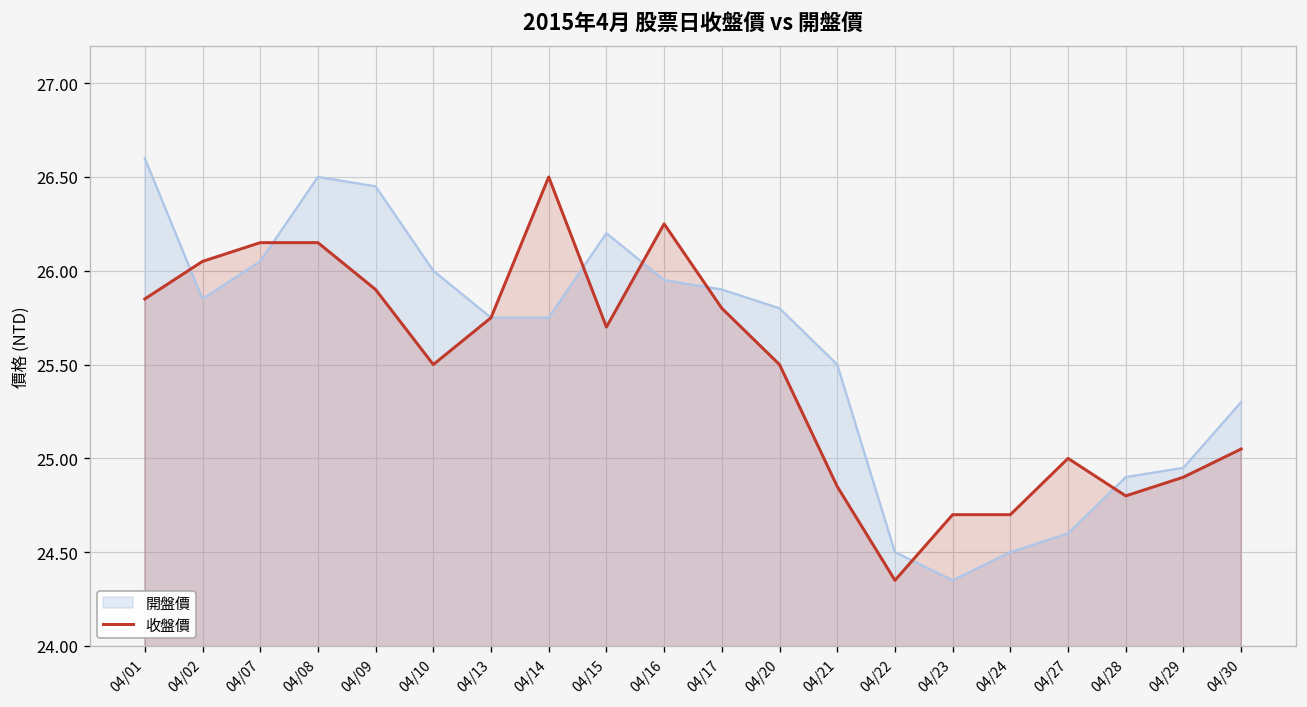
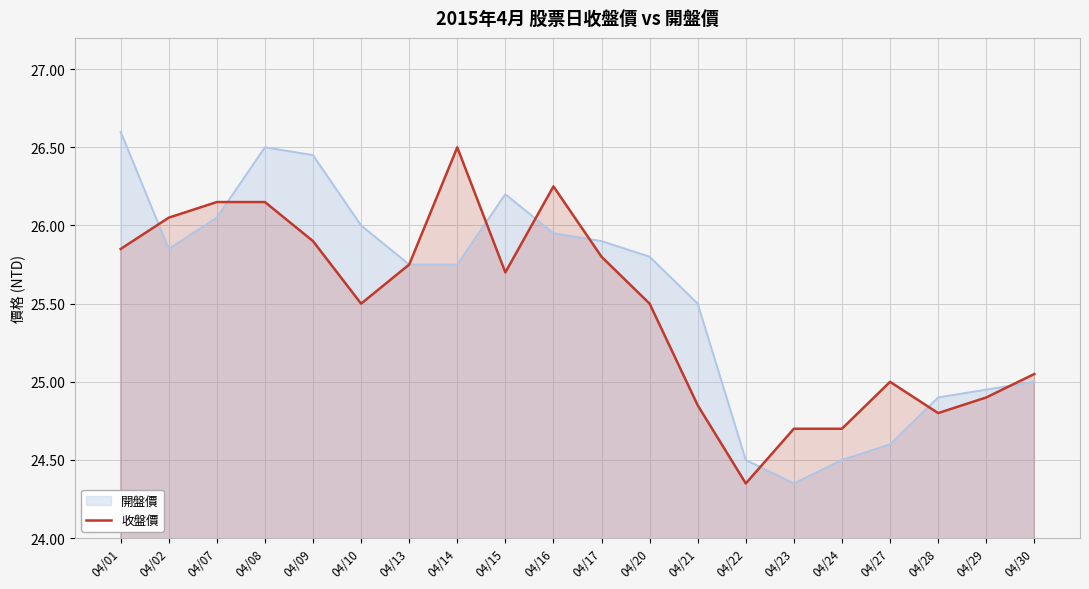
  {
    "開盤價": {
      "04/01": 26.6,
      "04/02": 25.85,
      "04/07": 26.05,
      "04/08": 26.5,
      "04/09": 26.45,
      "04/10": 26.0,
      "04/14": 25.75,
      "04/15": 26.2,
      "04/16": 25.95,
      "04/17": 25.9,
      "04/20": 25.8,
      "04/21": 25.5,
      "04/22": 24.5,
      "04/23": 24.35,
      "04/24": 24.5,
      "04/27": 24.6,
      "04/28": 24.9,
      "04/29": 24.95,
-     "04/30": 25.3
+     "04/30": 25.0
    },
    "收盤價": {
      "04/01": 25.85,
      "04/02": 26.05,
      "04/07": 26.15,
      "04/08": 26.15,
      "04/09": 25.9,
      "04/10": 25.5,
      "04/14": 26.5,
      "04/15": 25.7,
      "04/16": 26.25,
      "04/17": 25.8,
      "04/20": 25.5,
      "04/21": 24.85,
      "04/22": 24.35,
      "04/23": 24.7,
      "04/24": 24.7,
      "04/27": 25.0,
      "04/28": 24.8,
      "04/29": 24.9,
      "04/30": 25.05
    }
  }
